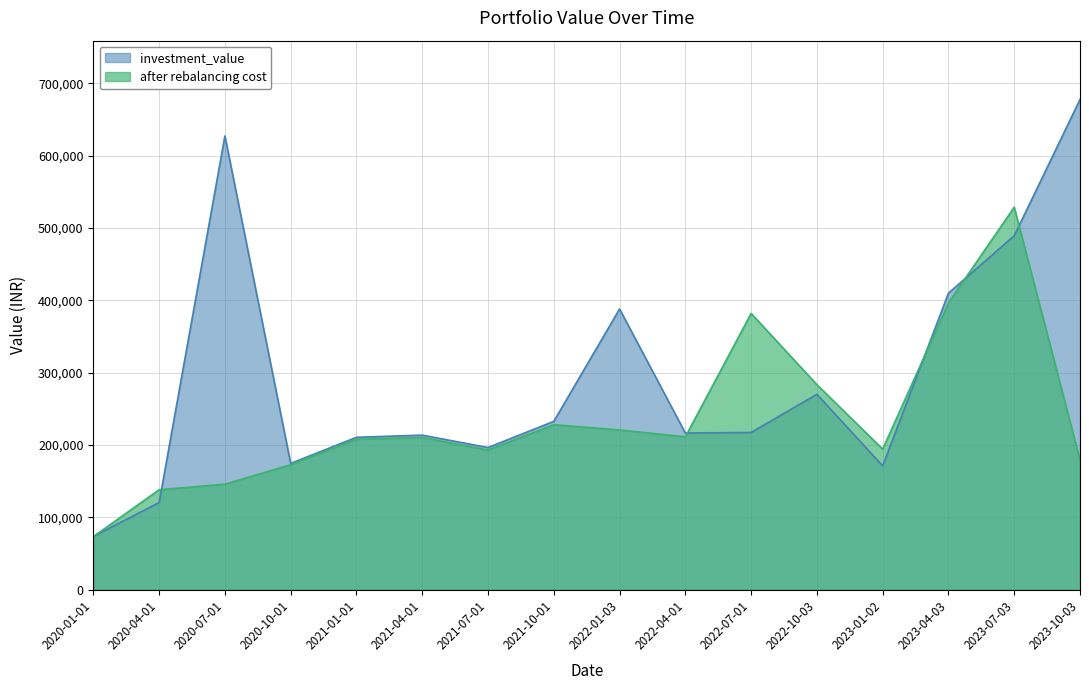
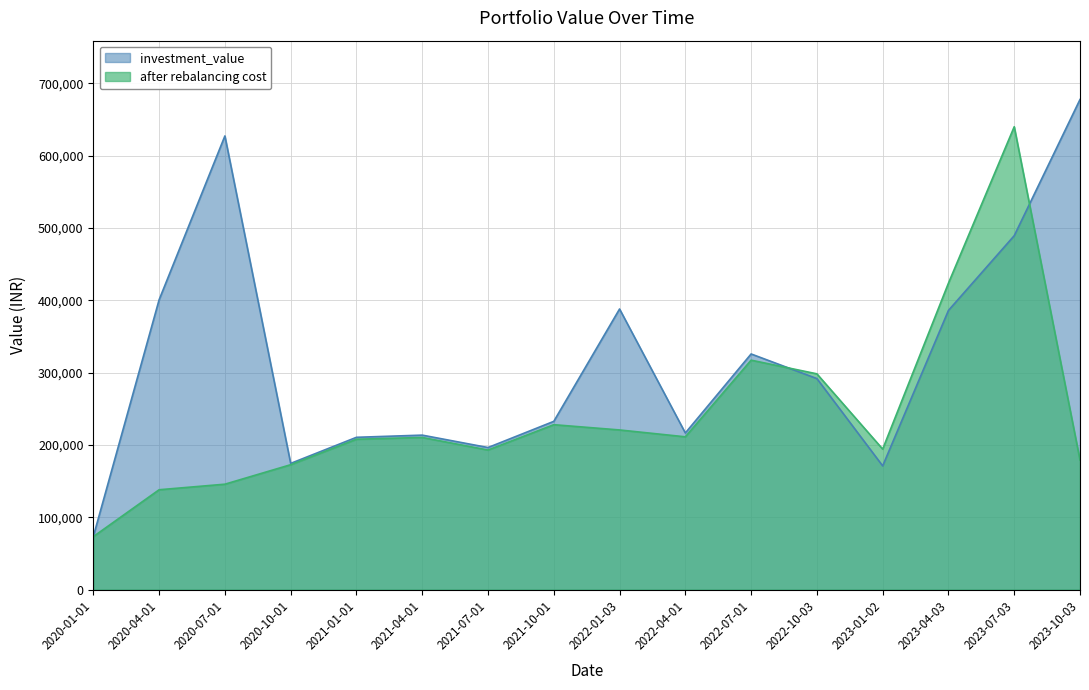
  {
    "investment_value": {
-     "2020-04-01": "120,000",
+     "2020-04-01": "400,000",
      "2020-07-01": "630,000",
      "2021-10-01": "230,000",
      "2022-01-03": "390,000",
      "2022-04-01": "220,000",
-     "2022-07-01": "220,000",
-     "2022-10-03": "270,000",
+     "2022-07-01": "330,000",
+     "2022-10-03": "290,000",
      "2023-01-02": "170,000",
-     "2023-04-03": "410,000",
+     "2023-04-03": "390,000",
      "2023-07-03": "490,000",
      "2023-10-03": "680,000"
    },
    "after rebalancing cost": {
      "2020-04-01": "140,000",
      "2020-07-01": "150,000",
      "2021-10-01": "230,000",
      "2022-01-03": "220,000",
      "2022-04-01": "210,000",
-     "2022-07-01": "380,000",
-     "2022-10-03": "280,000",
+     "2022-07-01": "320,000",
+     "2022-10-03": "300,000",
      "2023-01-02": "190,000",
-     "2023-04-03": "400,000",
-     "2023-07-03": "530,000",
+     "2023-04-03": "420,000",
+     "2023-07-03": "640,000",
      "2023-10-03": "180,000"
    }
  }
